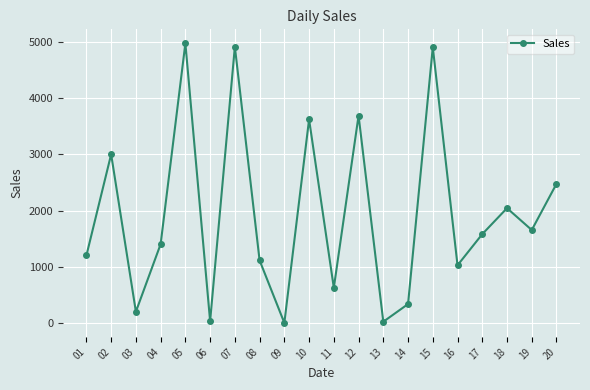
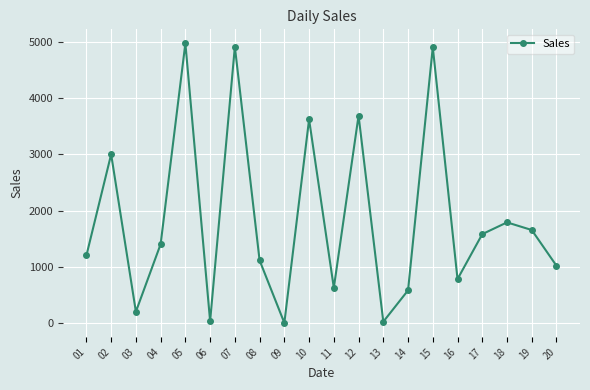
  {
    "01": 1200,
    "02": 3000,
    "03": 200,
    "04": 1400,
    "05": 5000,
    "06": 0,
    "07": 4900,
    "08": 1100,
    "09": 0,
    "10": 3600,
    "11": 600,
    "12": 3700,
    "13": 0,
-   "14": 300,
+   "14": 600,
    "15": 4900,
-   "16": 1000,
+   "16": 800,
    "17": 1600,
-   "18": 2000,
+   "18": 1800,
    "19": 1700,
-   "20": 2500
+   "20": 1000
  }
